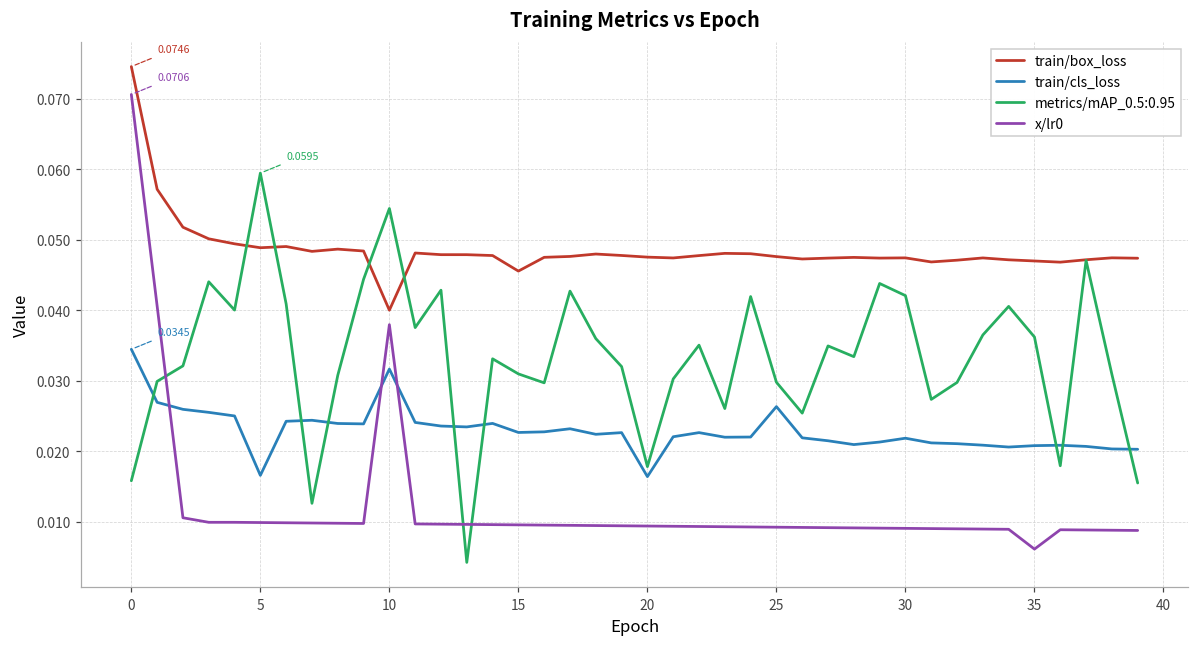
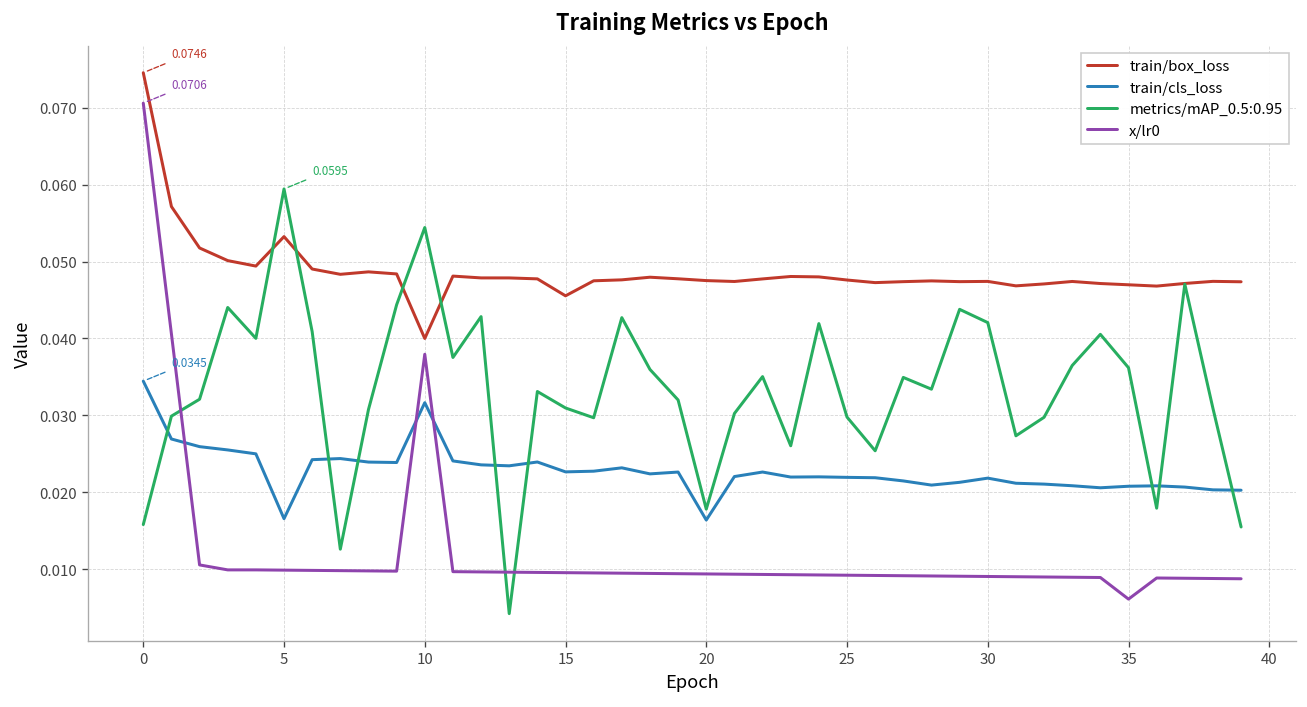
  {
    "train/box_loss": {
-     "5": 0.049,
+     "5": 0.053,
      "10": 0.040,
      "15": 0.046,
      "20": 0.048,
      "25": 0.048,
      "30": 0.047,
      "35": 0.047
    },
    "train/cls_loss": {
      "5": 0.017,
      "10": 0.032,
      "15": 0.023,
      "20": 0.016,
-     "25": 0.026,
+     "25": 0.022,
      "30": 0.022,
      "35": 0.021
    },
    "metrics/mAP_0.5:0.95": {
      "5": 0.0595
    },
    "x/lr0": {
      "0": 0.0706
    }
  }
